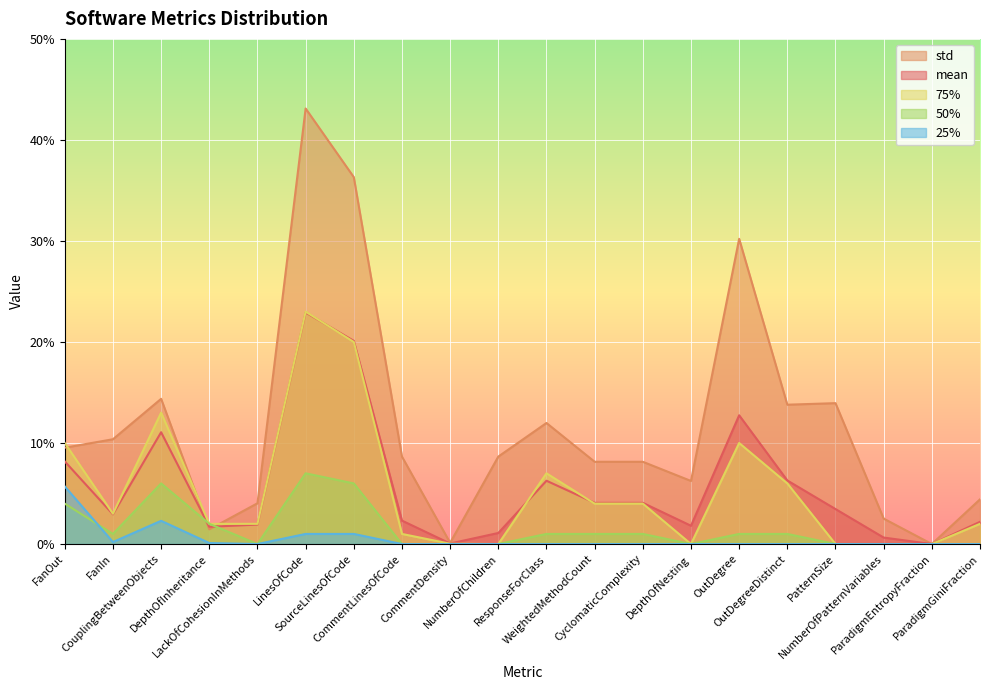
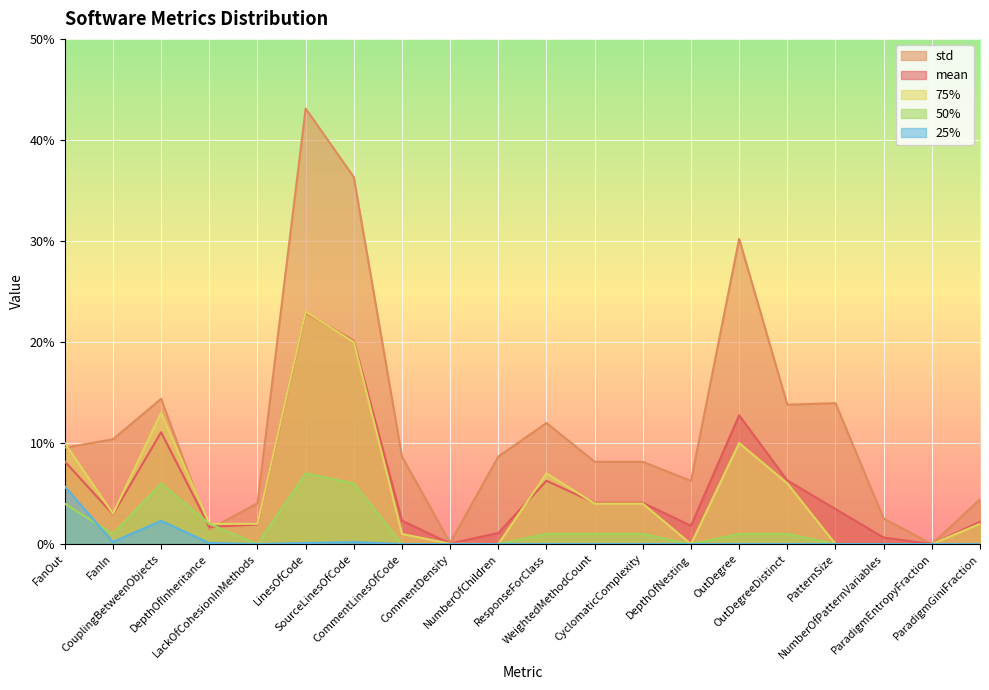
  {
    "25%": {
      "FanOut": "5.7%",
      "FanIn": "0.2%",
      "CouplingBetweenObjects": "2.3%",
      "DepthOfInheritance": "0.1%",
-     "LinesOfCode": "1.0%",
-     "SourceLinesOfCode": "1.0%",
+     "LinesOfCode": "0.1%",
+     "SourceLinesOfCode": "0.2%",
      "ResponseForClass": "0.0%",
      "WeightedMethodCount": "0.0%",
      "CyclomaticComplexity": "0.0%",
      "OutDegree": "0.0%",
      "OutDegreeDistinct": "0.0%"
    }
  }
